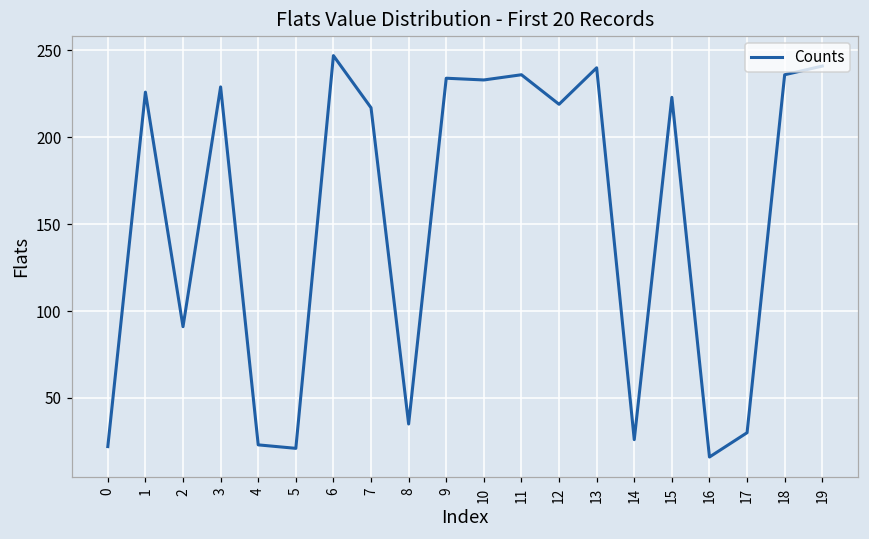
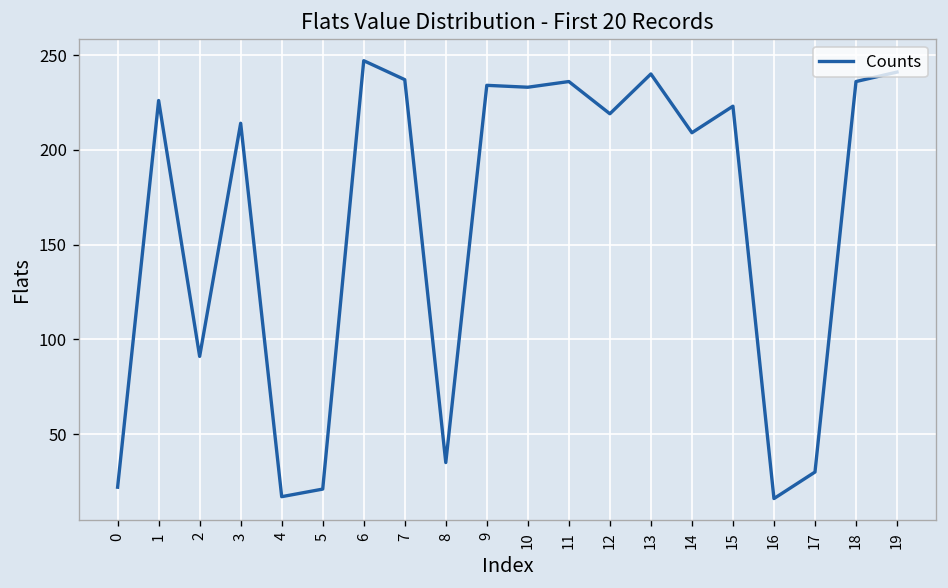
  {
    "0": 22,
    "1": 226,
    "2": 91,
-   "3": 229,
-   "4": 23,
+   "3": 214,
+   "4": 17,
    "5": 21,
    "6": 247,
-   "7": 217,
+   "7": 237,
    "8": 35,
    "9": 234,
    "10": 233,
    "11": 236,
    "12": 219,
    "13": 240,
-   "14": 26,
+   "14": 209,
    "15": 223,
    "16": 16,
    "17": 30,
    "18": 236
  }
